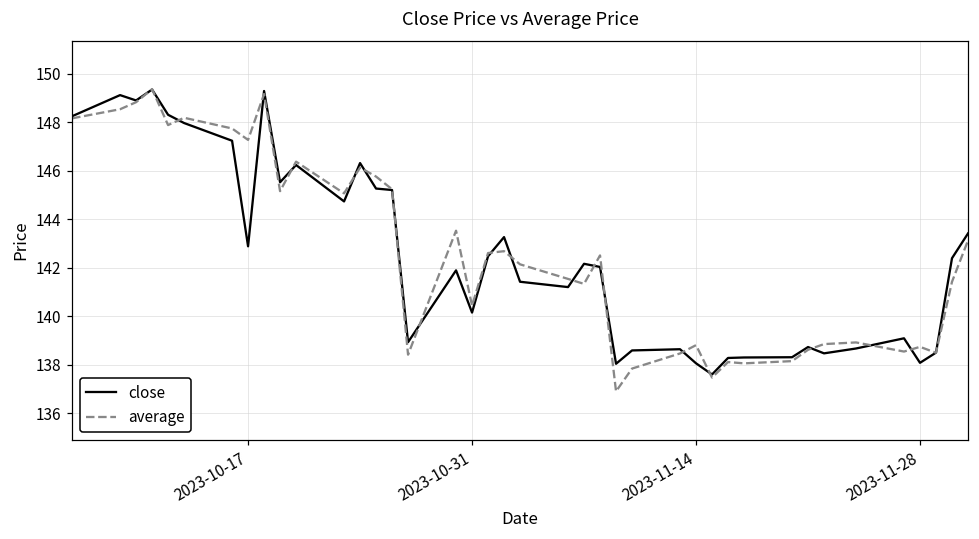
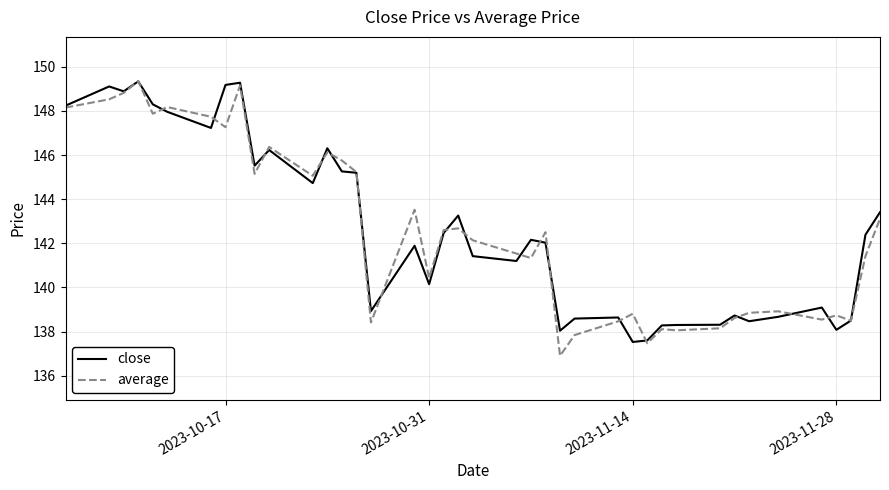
  {
    "close": {
-     "2023-10-17": 142.9,
+     "2023-10-17": 149.2,
      "2023-10-31": 140.2,
-     "2023-11-14": 138.1,
+     "2023-11-14": 137.5,
      "2023-11-28": 138.1
    },
    "average": {
      "2023-10-17": 147.3,
      "2023-10-31": 140.4,
      "2023-11-14": 138.8,
      "2023-11-28": 138.7
    }
  }
